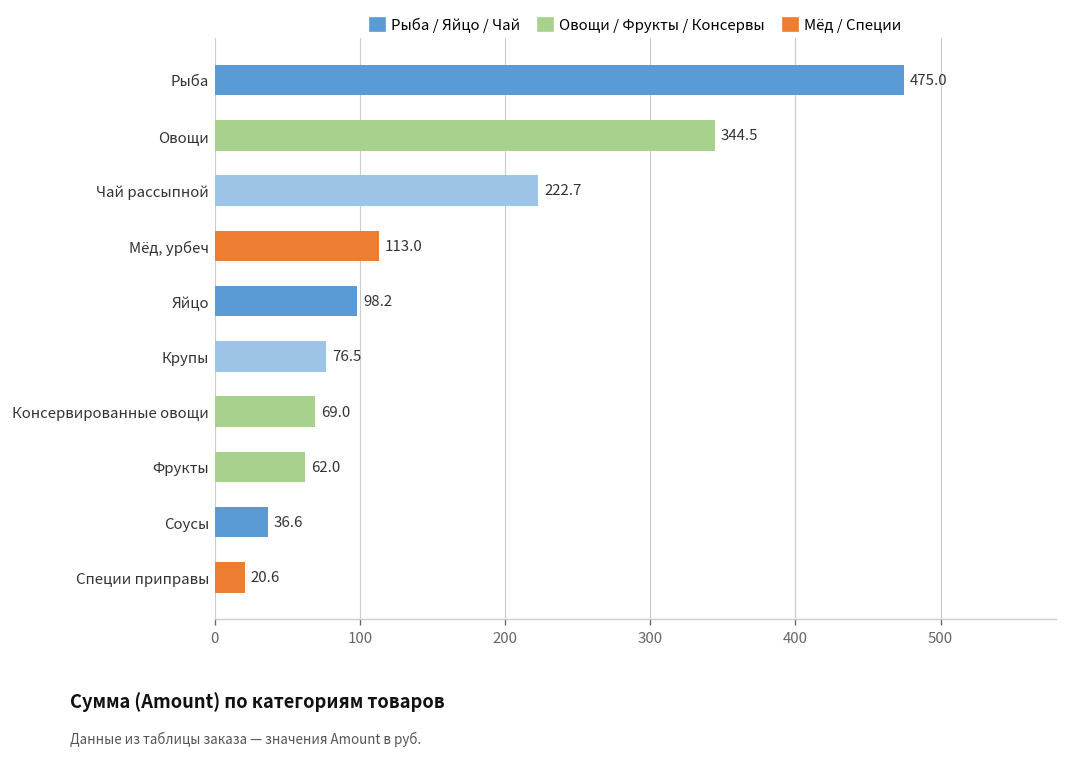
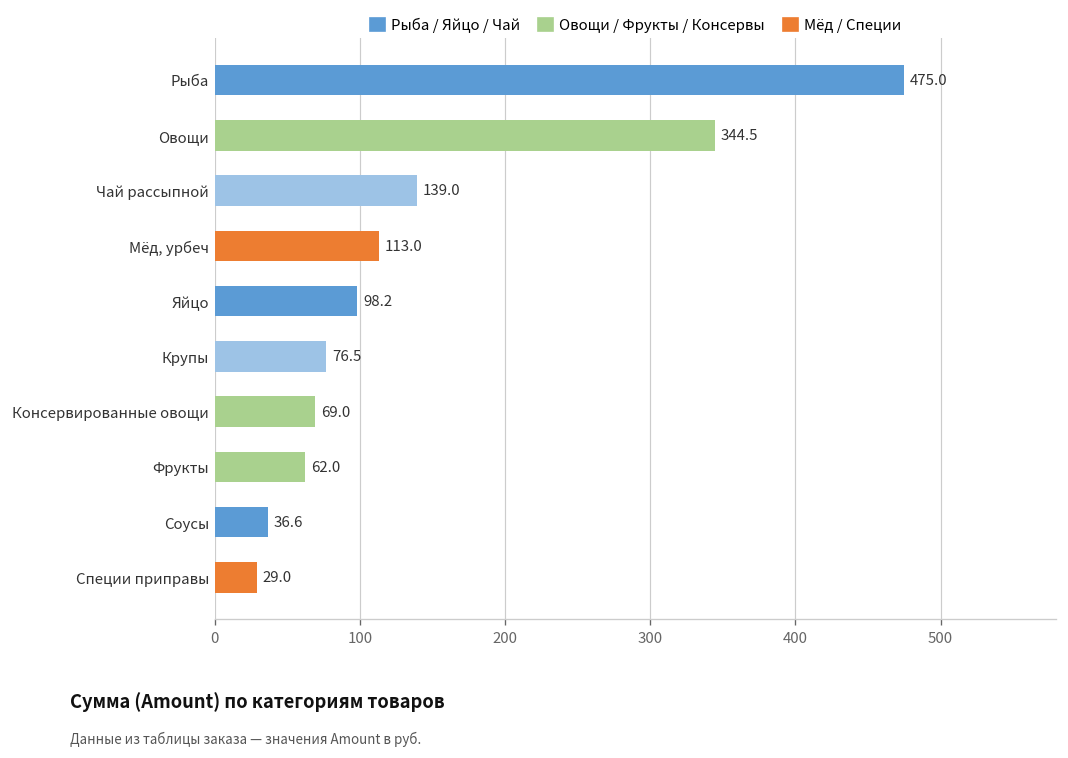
  {
    "Рыба": 475.0,
    "Овощи": 344.5,
-   "Чай рассыпной": 222.7,
+   "Чай рассыпной": 139.0,
    "Мёд, урбеч": 113.0,
    "Яйцо": 98.2,
    "Крупы": 76.5,
    "Консервированные овощи": 69.0,
    "Фрукты": 62.0,
    "Соусы": 36.6,
-   "Специи приправы": 20.6
+   "Специи приправы": 29.0
  }
